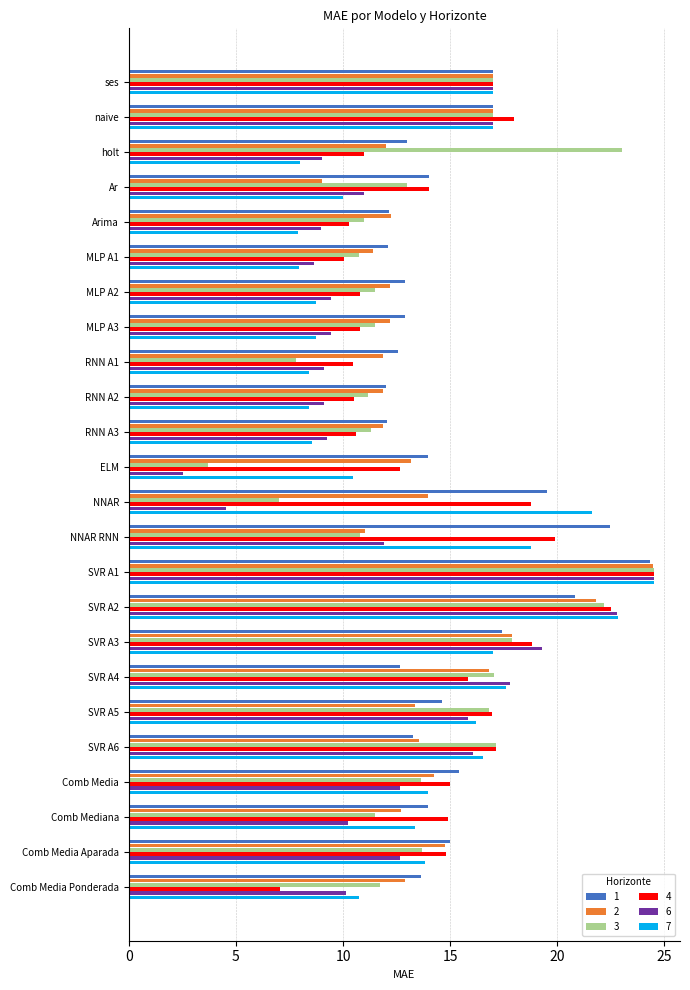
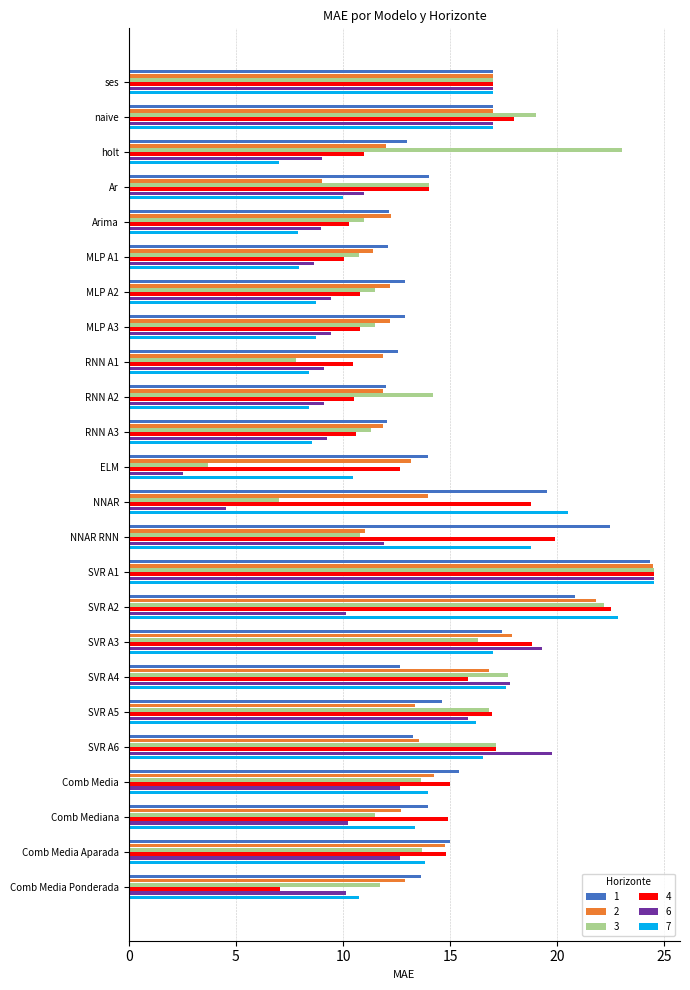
  {
    "1": {
      "ses": 17.0,
      "naive": 17.0,
      "holt": 13.0,
      "Ar": 14.0,
      "Arima": 12.1,
      "MLP A1": 12.1,
      "MLP A2": 12.9,
      "MLP A3": 12.9,
      "RNN A1": 12.5,
      "RNN A2": 12.0,
      "RNN A3": 12.0,
      "ELM": 13.9,
      "NNAR": 19.5,
      "NNAR RNN": 22.4,
      "SVR A1": 24.3,
      "SVR A2": 20.8,
      "SVR A3": 17.4,
      "SVR A4": 12.7,
      "SVR A5": 14.6,
      "SVR A6": 13.3,
      "Comb Media": 15.4,
      "Comb Mediana": 14.0,
      "Comb Media Aparada": 15.0,
      "Comb Media Ponderada": 13.6
    },
    "2": {
      "ses": 17.0,
      "naive": 17.0,
      "holt": 12.0,
      "Ar": 9.0,
      "Arima": 12.2,
      "MLP A1": 11.4,
      "MLP A2": 12.2,
      "MLP A3": 12.2,
      "RNN A1": 11.9,
      "RNN A2": 11.9,
      "RNN A3": 11.9,
      "ELM": 13.2,
      "NNAR": 14.0,
      "NNAR RNN": 11.0,
      "SVR A1": 24.5,
      "SVR A2": 21.8,
      "SVR A3": 17.9,
      "SVR A4": 16.8,
      "SVR A5": 13.4,
      "SVR A6": 13.5,
      "Comb Media": 14.2,
      "Comb Mediana": 12.7,
      "Comb Media Aparada": 14.8,
      "Comb Media Ponderada": 12.9
    },
    "3": {
      "ses": 17.0,
-     "naive": 17,
+     "naive": 19,
      "holt": 23.0,
-     "Ar": 13,
+     "Ar": 14,
      "Arima": 11.0,
      "MLP A1": 10.7,
      "MLP A2": 11.5,
      "MLP A3": 11.5,
      "RNN A1": 7.8,
-     "RNN A2": 11.2,
+     "RNN A2": 14.2,
      "RNN A3": 11.3,
      "ELM": 3.7,
      "NNAR": 7.0,
      "NNAR RNN": 10.8,
      "SVR A1": 24.5,
      "SVR A2": 22.2,
-     "SVR A3": 17.9,
-     "SVR A4": 17.0,
+     "SVR A3": 16.3,
+     "SVR A4": 17.7,
      "SVR A5": 16.8,
      "SVR A6": 17.1,
      "Comb Media": 13.7,
      "Comb Mediana": 11.5,
      "Comb Media Aparada": 13.7,
      "Comb Media Ponderada": 11.7
    },
    "4": {
      "ses": 17.0,
      "naive": 18.0,
      "holt": 11.0,
      "Ar": 14.0,
      "Arima": 10.3,
      "MLP A1": 10.0,
      "MLP A2": 10.8,
      "MLP A3": 10.8,
      "RNN A1": 10.5,
      "RNN A2": 10.5,
      "RNN A3": 10.6,
      "ELM": 12.6,
      "NNAR": 18.8,
      "NNAR RNN": 19.9,
      "SVR A1": 24.5,
      "SVR A2": 22.5,
      "SVR A3": 18.8,
      "SVR A4": 15.8,
      "SVR A5": 17.0,
      "SVR A6": 17.1,
      "Comb Media": 15.0,
      "Comb Mediana": 14.9,
      "Comb Media Aparada": 14.8,
      "Comb Media Ponderada": 7.1
    },
    "6": {
      "ses": 17.0,
      "naive": 17.0,
      "holt": 9.0,
      "Ar": 11.0,
      "Arima": 9.0,
      "MLP A1": 8.7,
      "MLP A2": 9.4,
      "MLP A3": 9.4,
      "RNN A1": 9.1,
      "RNN A2": 9.1,
      "RNN A3": 9.2,
      "ELM": 2.5,
      "NNAR": 4.5,
      "NNAR RNN": 11.9,
      "SVR A1": 24.5,
-     "SVR A2": 22.8,
+     "SVR A2": 10.1,
      "SVR A3": 19.3,
      "SVR A4": 17.8,
      "SVR A5": 15.8,
-     "SVR A6": 16.1,
+     "SVR A6": 19.8,
      "Comb Media": 12.7,
      "Comb Mediana": 10.2,
      "Comb Media Aparada": 12.7,
      "Comb Media Ponderada": 10.1
    },
    "7": {
      "ses": 17.0,
      "naive": 17.0,
-     "holt": 8,
+     "holt": 7,
      "Ar": 10.0,
      "Arima": 7.9,
      "MLP A1": 8.0,
      "MLP A2": 8.7,
      "MLP A3": 8.7,
      "RNN A1": 8.4,
      "RNN A2": 8.4,
      "RNN A3": 8.5,
      "ELM": 10.5,
-     "NNAR": 21.6,
+     "NNAR": 20.5,
      "NNAR RNN": 18.8,
      "SVR A1": 24.5,
      "SVR A2": 22.8,
      "SVR A3": 17.0,
      "SVR A4": 17.6,
      "SVR A5": 16.2,
      "SVR A6": 16.5,
      "Comb Media": 14.0,
      "Comb Mediana": 13.3,
      "Comb Media Aparada": 13.8,
      "Comb Media Ponderada": 10.7
    }
  }
